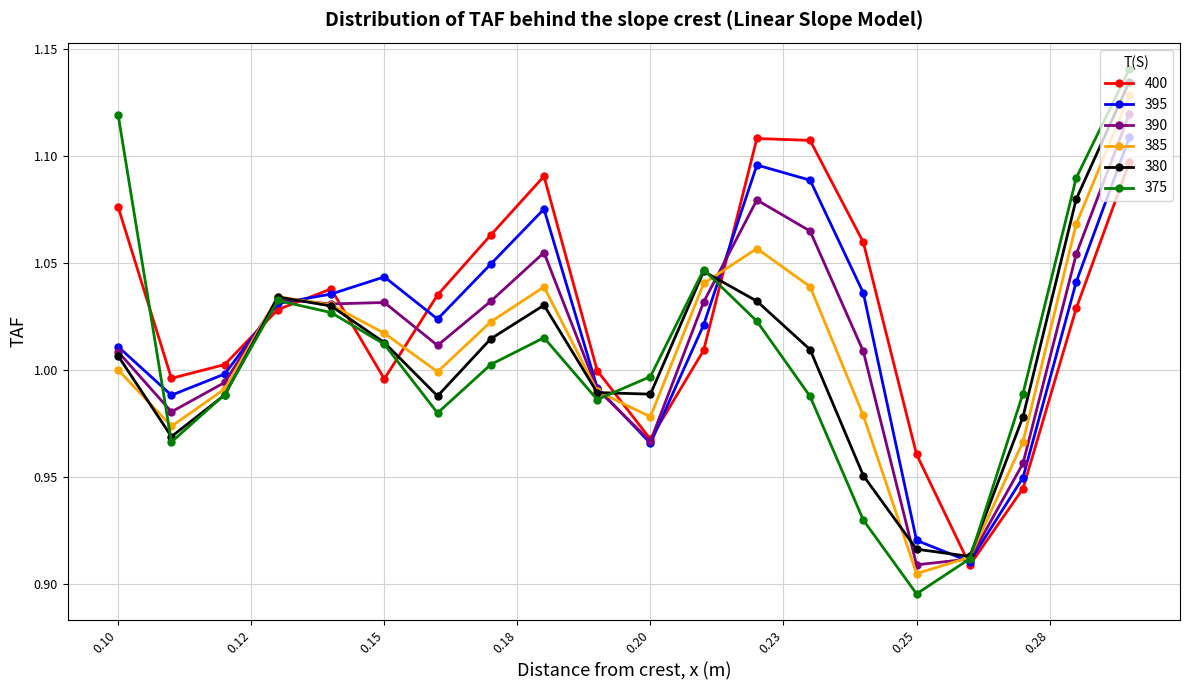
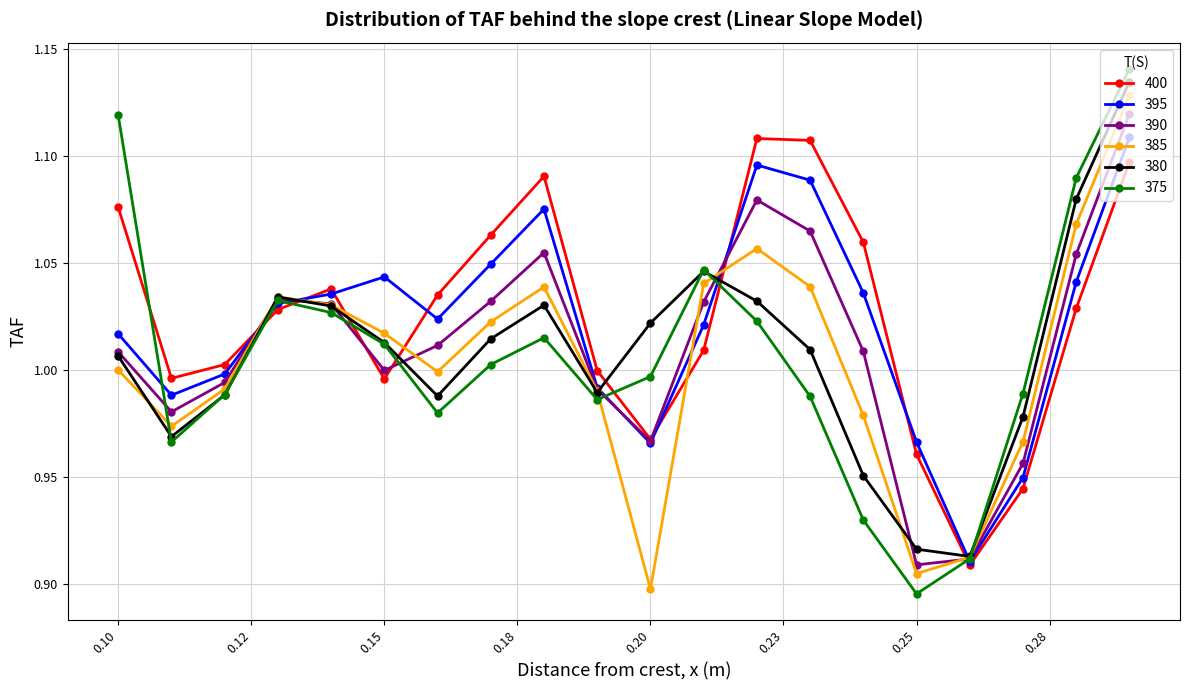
  {
    "400": {
      "0.10": 1.076,
      "0.15": 0.996,
      "0.25": 0.961
    },
    "395": {
-     "0.10": 1.011,
+     "0.10": 1.017,
      "0.15": 1.044,
-     "0.25": 0.920
+     "0.25": 0.966
    },
    "390": {
      "0.10": 1.009,
-     "0.15": 1.032,
+     "0.15": 1.000,
      "0.25": 0.909
    },
    "385": {
      "0.10": 1.000,
      "0.15": 1.017,
-     "0.20": 0.978,
+     "0.20": 0.898,
      "0.25": 0.905
    },
    "380": {
      "0.10": 1.007,
-     "0.20": 0.989,
+     "0.20": 1.022,
      "0.25": 0.916
    },
    "375": {
      "0.10": 1.119,
      "0.20": 0.997,
      "0.25": 0.895
    }
  }
